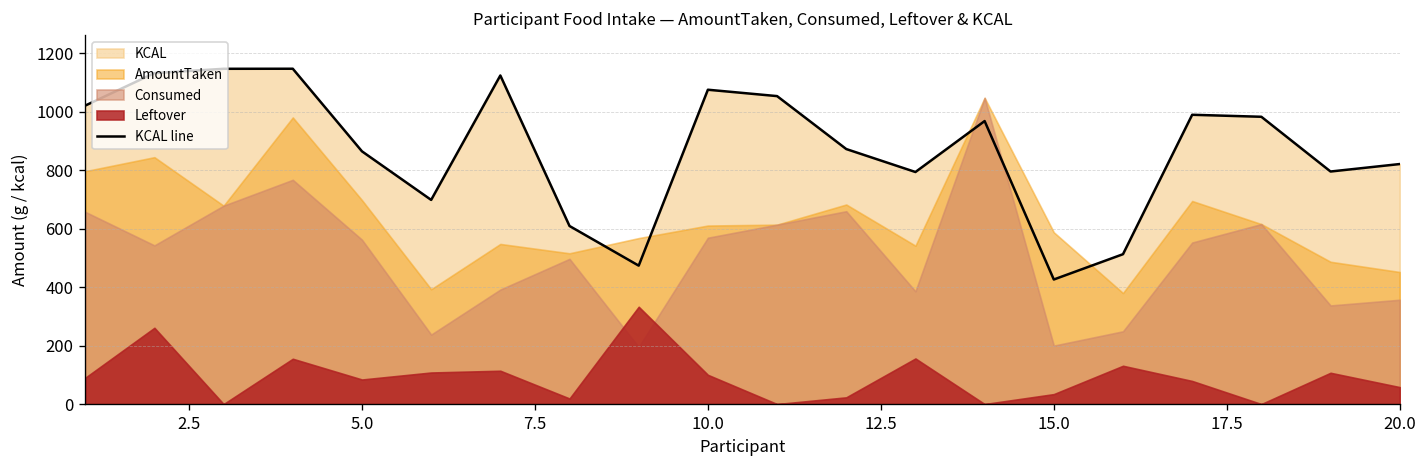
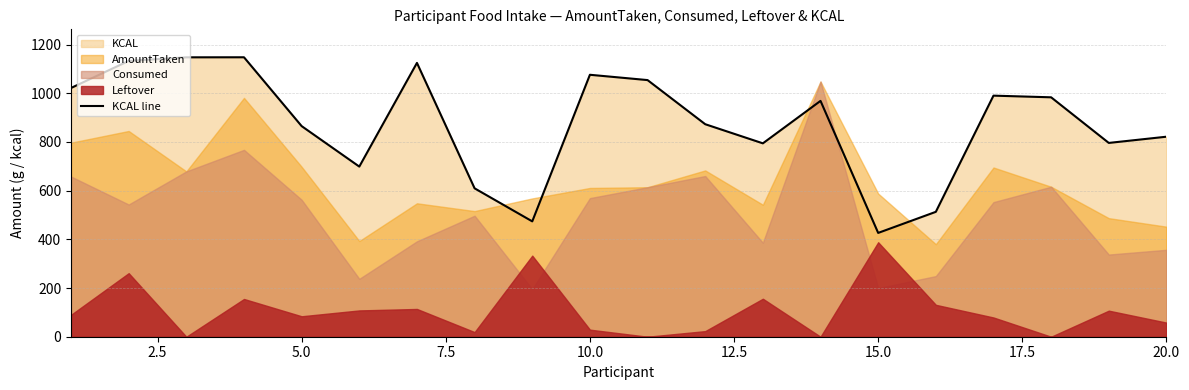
  {
    "KCAL": {
      "5.0": 860,
      "10.0": 1080,
      "15.0": 430,
      "20.0": 820
    },
    "AmountTaken": {
      "5.0": 700,
      "10.0": 610,
      "15.0": 590,
      "20.0": 450
    },
    "Consumed": {
      "5.0": 560,
      "10.0": 570,
      "15.0": 200,
      "20.0": 360
    },
    "Leftover": {
      "5.0": 80,
-     "10.0": 100,
-     "15.0": 30,
+     "10.0": 30,
+     "15.0": 390,
      "20.0": 60
    }
  }
